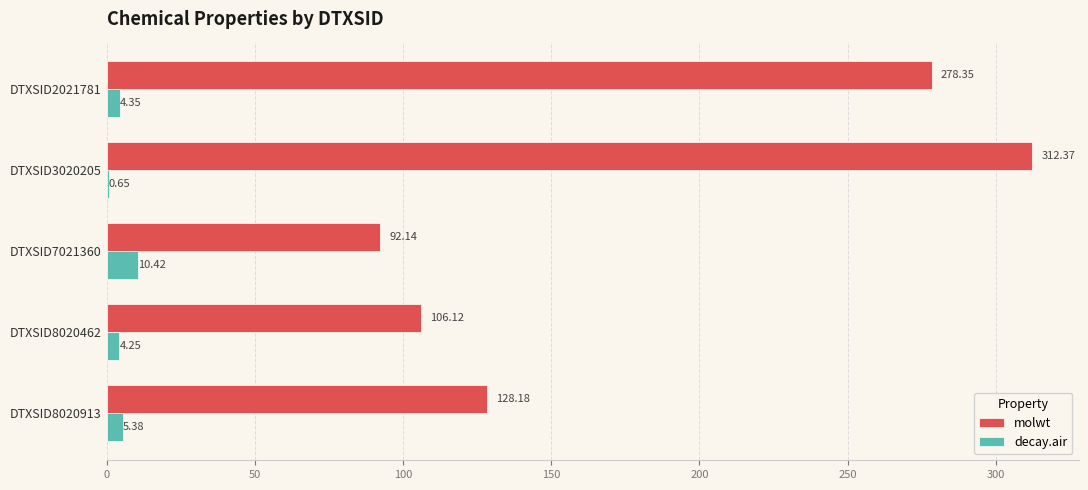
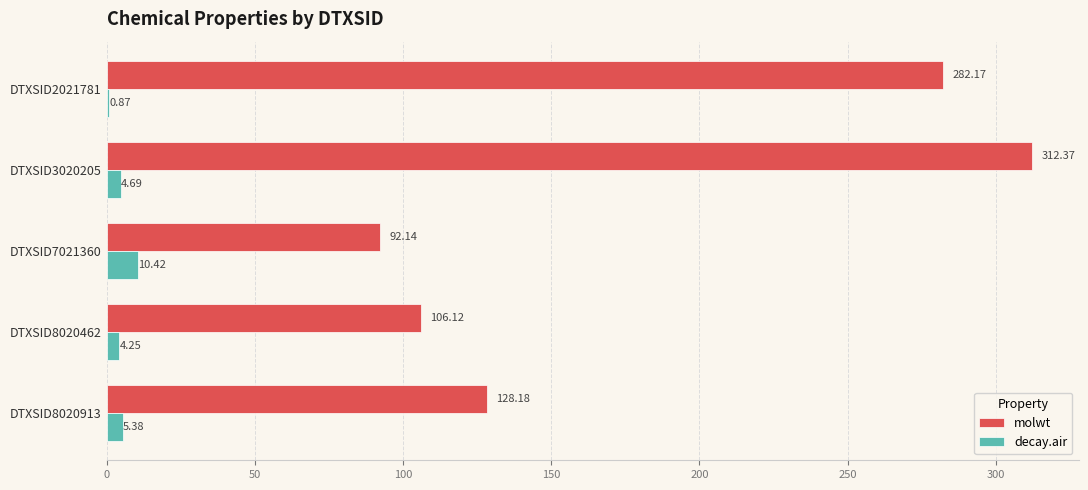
  {
    "molwt": {
-     "DTXSID2021781": 278.35,
+     "DTXSID2021781": 282.17,
      "DTXSID3020205": 312.37,
      "DTXSID7021360": 92.14,
      "DTXSID8020462": 106.12,
      "DTXSID8020913": 128.18
    },
    "decay.air": {
-     "DTXSID2021781": 4.35,
-     "DTXSID3020205": 0.65,
+     "DTXSID2021781": 0.87,
+     "DTXSID3020205": 4.69,
      "DTXSID7021360": 10.42,
      "DTXSID8020462": 4.25,
      "DTXSID8020913": 5.38
    }
  }
